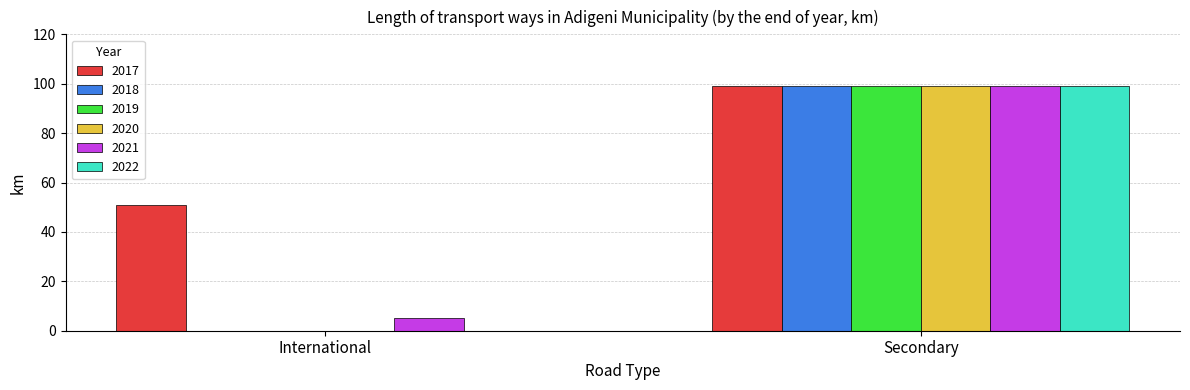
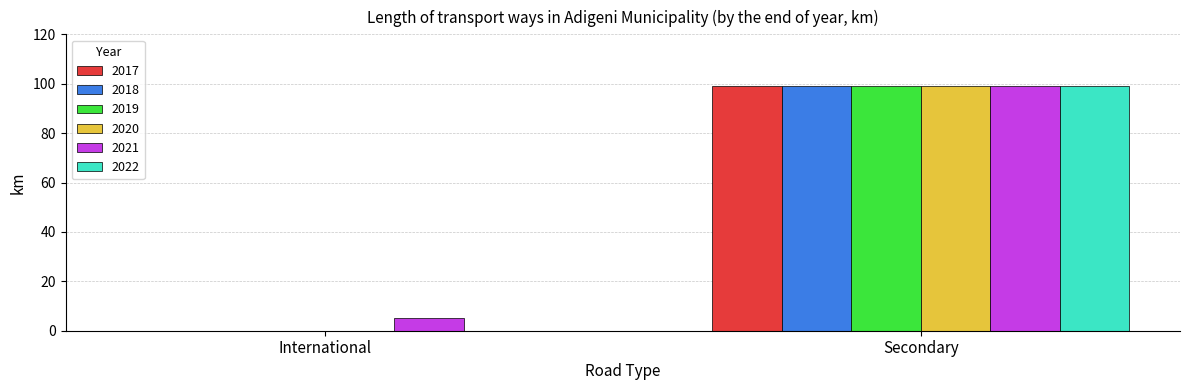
  {
    "2017": {
-     "International": 51,
+     "International": 0,
      "Secondary": 99
    },
    "2018": {
      "International": 0,
      "Secondary": 99
    },
    "2019": {
      "International": 0,
      "Secondary": 99
    },
    "2020": {
      "International": 0,
      "Secondary": 99
    },
    "2021": {
      "International": 5,
      "Secondary": 99
    },
    "2022": {
      "International": 0,
      "Secondary": 99
    }
  }
